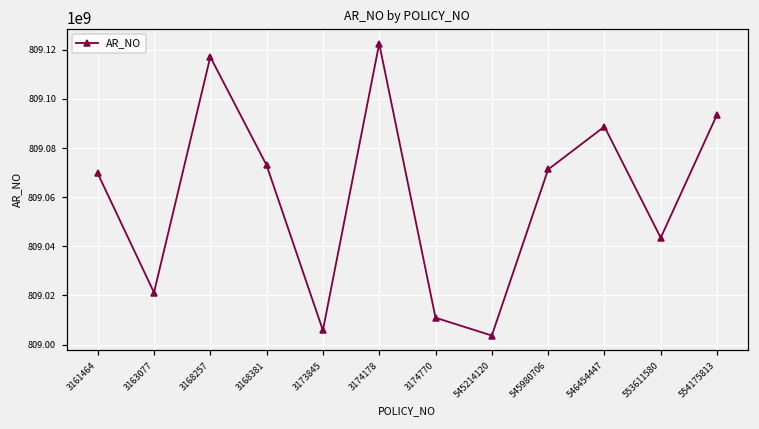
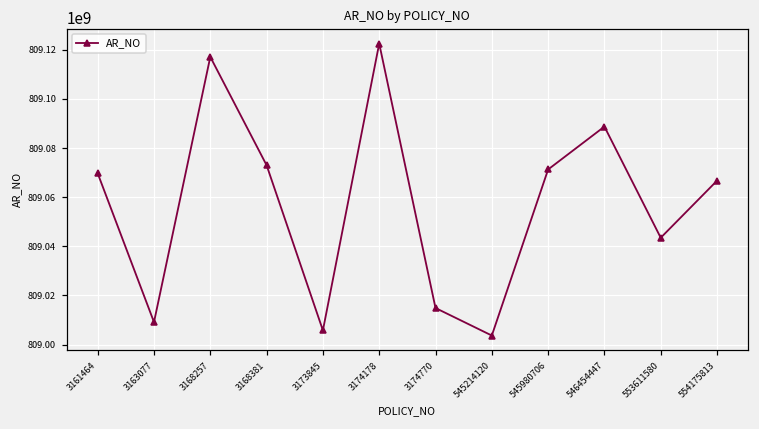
  {
    "3161464": 809070000000,
-   "3163077": 809021000000,
+   "3163077": 809009000000,
    "3168257": 809117000000,
    "3168381": 809073000000,
    "3173845": 809006000000,
    "3174178": 809123000000,
-   "3174770": 809011000000,
+   "3174770": 809015000000,
    "545214120": 809004000000,
    "545980706": 809071000000,
    "546454447": 809089000000,
    "553611580": 809043000000,
-   "554175813": 809094000000
+   "554175813": 809067000000
  }
